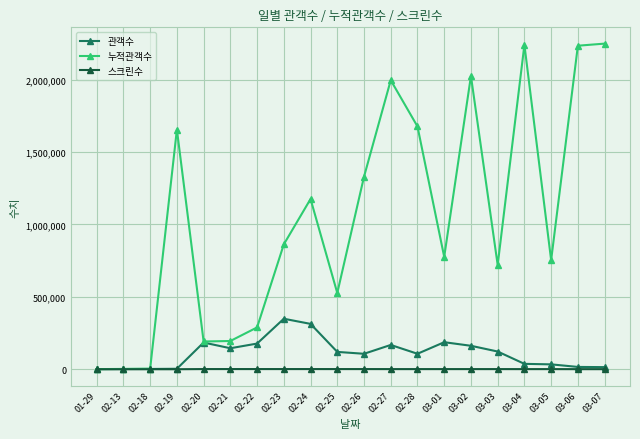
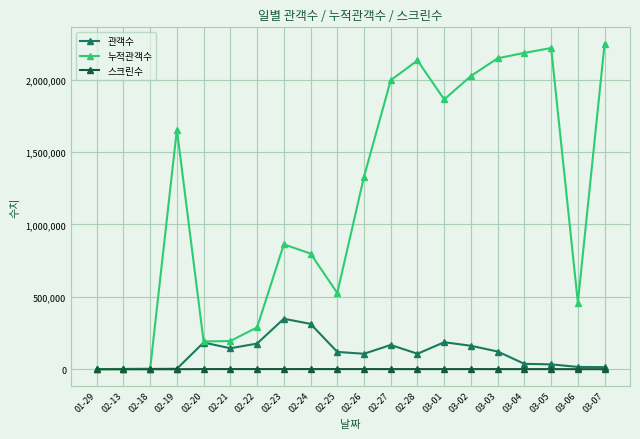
  {
    "누적관객수": {
      "02-19": "1,660,000",
      "02-21": "200,000",
      "02-22": "290,000",
      "02-23": "860,000",
-     "02-24": "1,180,000",
+     "02-24": "800,000",
      "02-25": "530,000",
      "02-26": "1,330,000",
      "02-27": "2,000,000",
-     "02-28": "1,680,000",
-     "03-01": "780,000",
+     "02-28": "2,130,000",
+     "03-01": "1,860,000",
      "03-02": "2,030,000",
-     "03-03": "720,000",
-     "03-04": "2,240,000",
-     "03-05": "750,000",
-     "03-06": "2,240,000",
+     "03-03": "2,150,000",
+     "03-04": "2,190,000",
+     "03-05": "2,220,000",
+     "03-06": "460,000",
      "03-07": "2,250,000"
    }
  }
